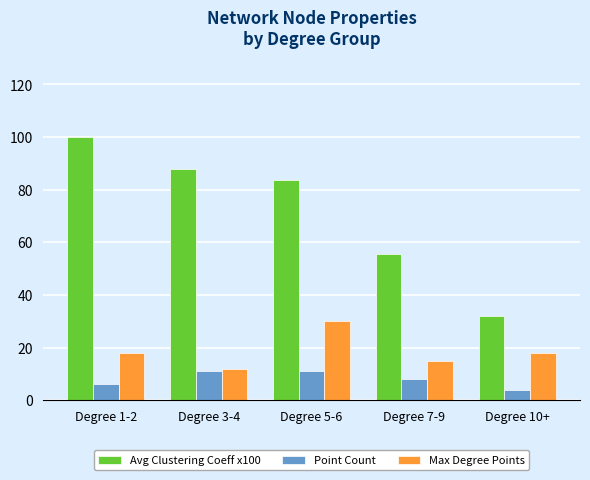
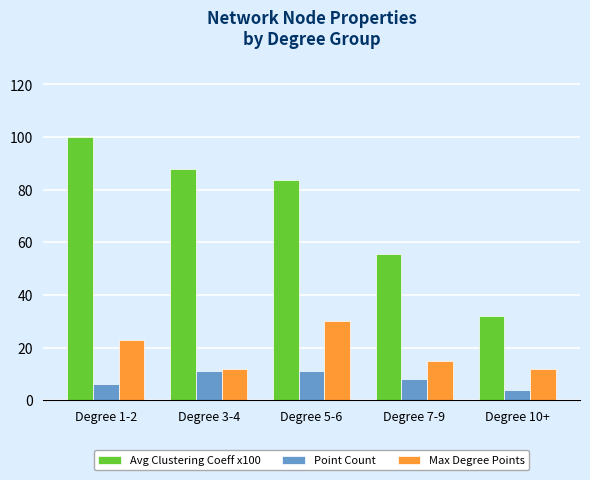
  {
    "Avg Clustering Coeff x100": {
      "Degree 1-2": 100,
      "Degree 3-4": 88,
      "Degree 5-6": 84,
      "Degree 7-9": 55,
      "Degree 10+": 32
    },
    "Point Count": {
      "Degree 1-2": 6,
      "Degree 3-4": 11,
      "Degree 5-6": 11,
      "Degree 7-9": 8,
      "Degree 10+": 4
    },
    "Max Degree Points": {
-     "Degree 1-2": 18,
+     "Degree 1-2": 23,
      "Degree 3-4": 12,
      "Degree 5-6": 30,
      "Degree 7-9": 15,
-     "Degree 10+": 18
+     "Degree 10+": 12
    }
  }
